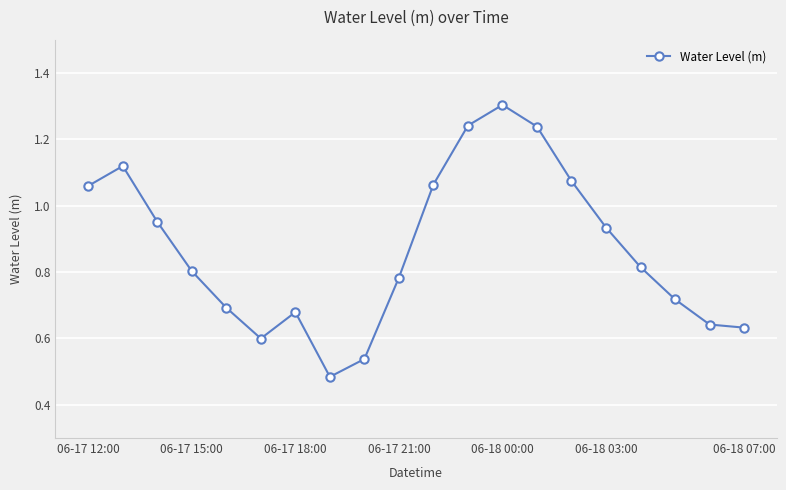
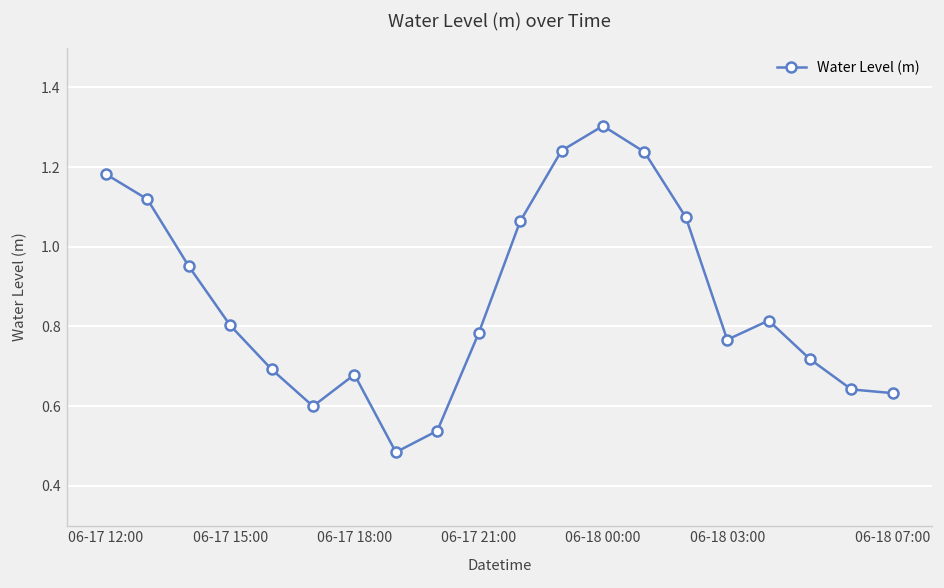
  {
-   "06-17 12:00": 1.06,
+   "06-17 12:00": 1.18,
    "06-17 15:00": 0.80,
    "06-17 18:00": 0.68,
    "06-17 21:00": 0.78,
    "06-18 00:00": 1.30,
-   "06-18 03:00": 0.93,
+   "06-18 03:00": 0.77,
    "06-18 07:00": 0.63
  }
